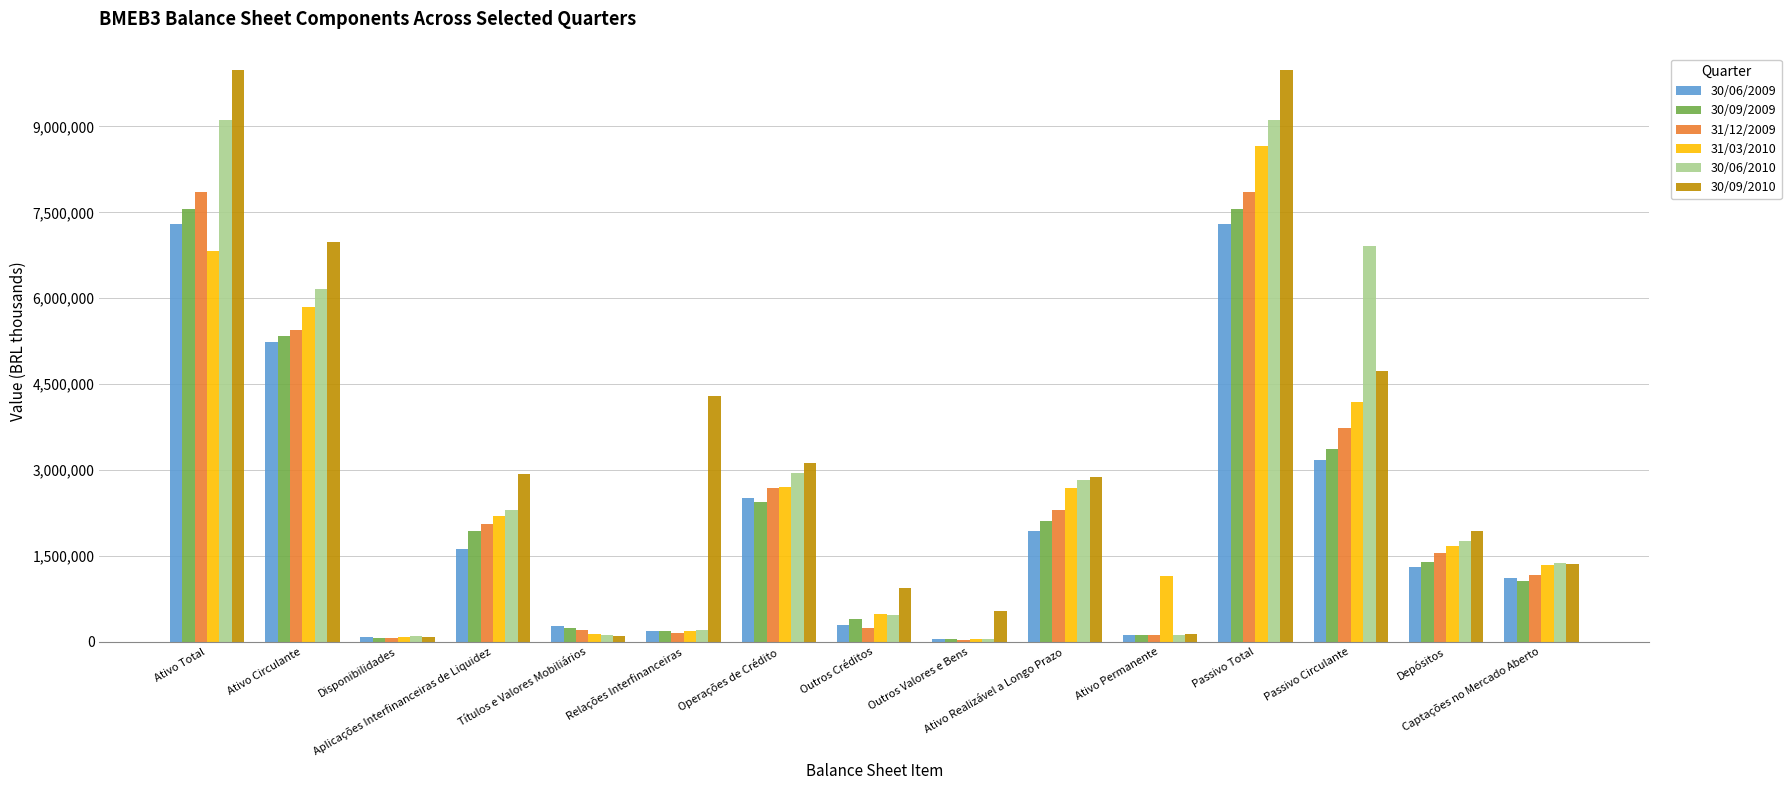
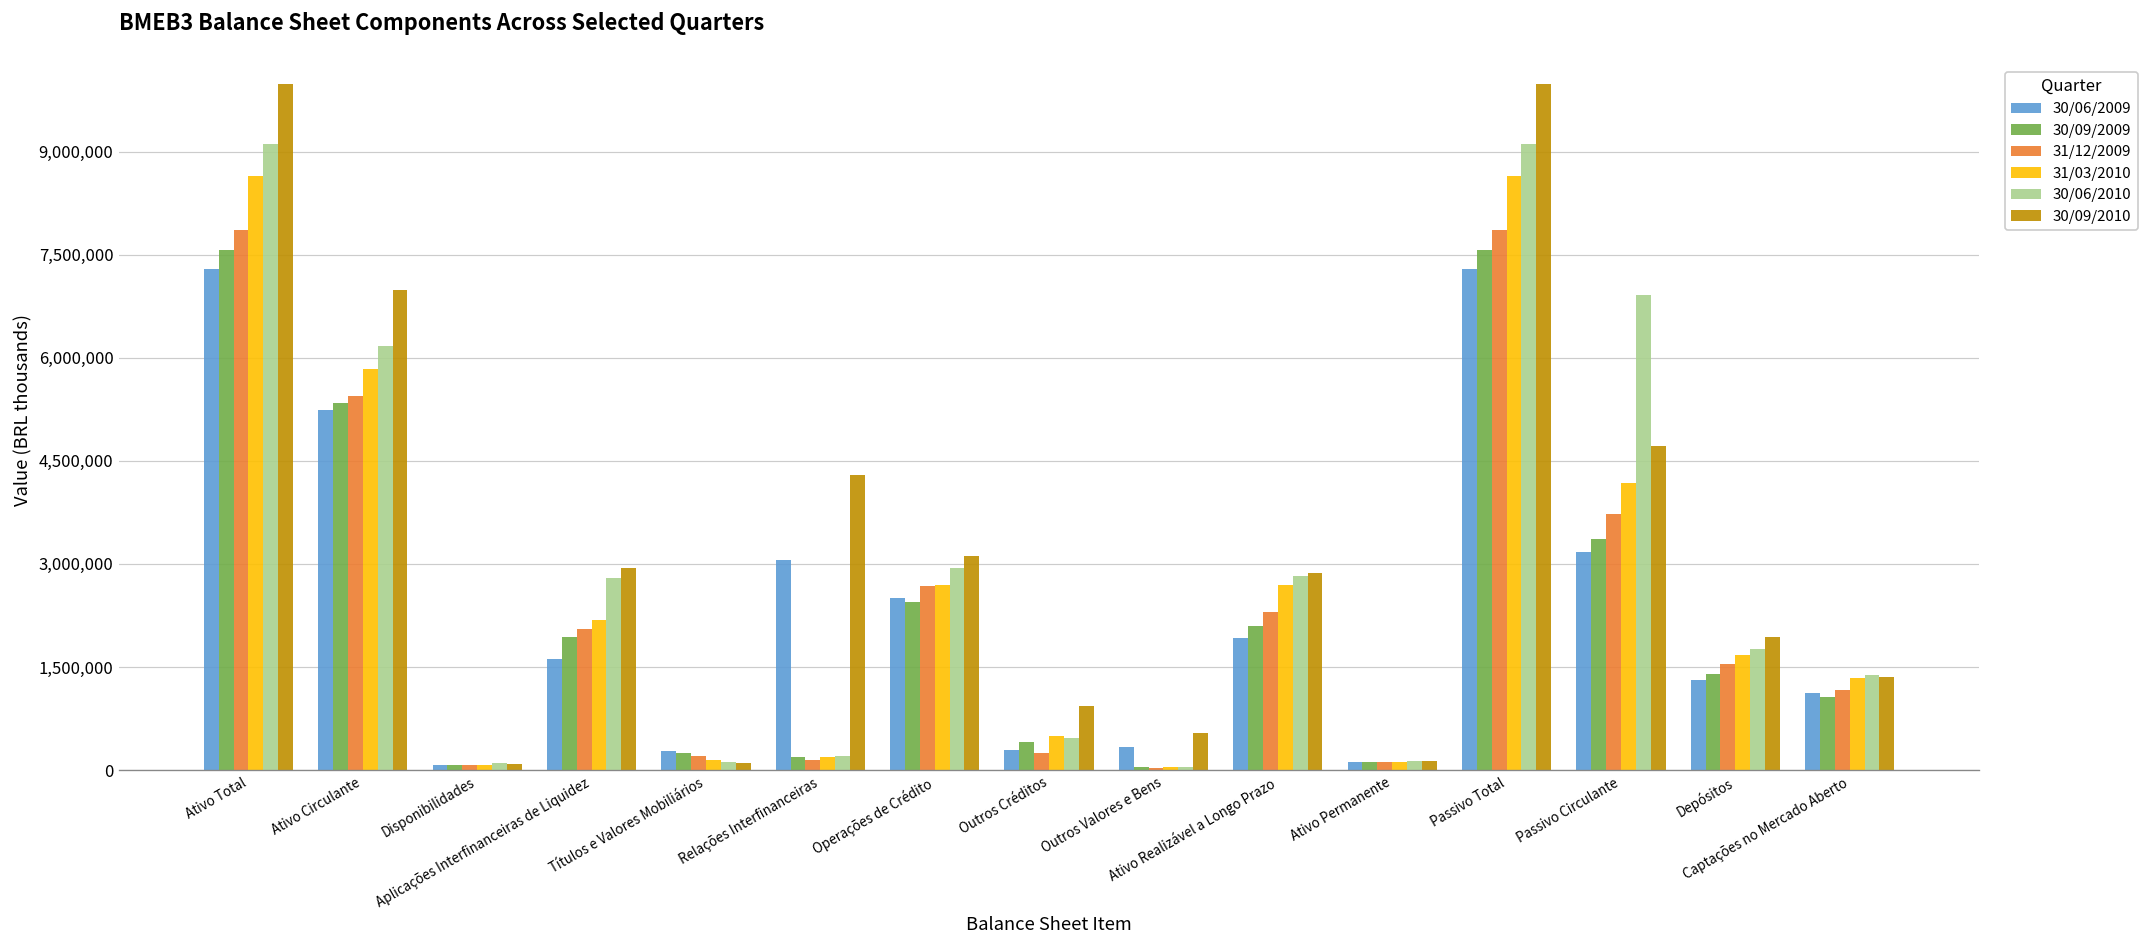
  {
    "30/06/2009": {
      "Ativo Total": "7,300,000",
      "Ativo Circulante": "5,200,000",
      "Disponibilidades": "100,000",
      "Aplicações Interfinanceiras de Liquidez": "1,600,000",
      "Títulos e Valores Mobiliários": "300,000",
-     "Relações Interfinanceiras": "200,000",
+     "Relações Interfinanceiras": "3,100,000",
      "Operações de Crédito": "2,500,000",
      "Outros Créditos": "300,000",
-     "Outros Valores e Bens": "100,000",
+     "Outros Valores e Bens": "300,000",
      "Ativo Realizável a Longo Prazo": "1,900,000",
      "Ativo Permanente": "100,000",
      "Passivo Total": "7,300,000",
      "Passivo Circulante": "3,200,000",
      "Depósitos": "1,300,000",
      "Captações no Mercado Aberto": "1,100,000"
    },
    "30/09/2009": {
      "Ativo Total": "7,600,000",
      "Ativo Circulante": "5,300,000",
      "Disponibilidades": "100,000",
      "Aplicações Interfinanceiras de Liquidez": "1,900,000",
      "Títulos e Valores Mobiliários": "200,000",
      "Relações Interfinanceiras": "200,000",
      "Operações de Crédito": "2,400,000",
      "Outros Créditos": "400,000",
      "Outros Valores e Bens": "0",
      "Ativo Realizável a Longo Prazo": "2,100,000",
      "Ativo Permanente": "100,000",
      "Passivo Total": "7,600,000",
      "Passivo Circulante": "3,400,000",
      "Depósitos": "1,400,000",
      "Captações no Mercado Aberto": "1,100,000"
    },
    "31/12/2009": {
      "Ativo Total": "7,900,000",
      "Ativo Circulante": "5,400,000",
      "Disponibilidades": "100,000",
      "Aplicações Interfinanceiras de Liquidez": "2,100,000",
      "Títulos e Valores Mobiliários": "200,000",
      "Relações Interfinanceiras": "100,000",
      "Operações de Crédito": "2,700,000",
      "Outros Créditos": "200,000",
      "Ativo Realizável a Longo Prazo": "2,300,000",
      "Ativo Permanente": "100,000",
      "Passivo Total": "7,900,000",
      "Passivo Circulante": "3,700,000",
      "Depósitos": "1,500,000",
      "Captações no Mercado Aberto": "1,200,000"
    },
    "31/03/2010": {
-     "Ativo Total": "6,800,000",
+     "Ativo Total": "8,700,000",
      "Ativo Circulante": "5,800,000",
      "Disponibilidades": "100,000",
      "Aplicações Interfinanceiras de Liquidez": "2,200,000",
      "Títulos e Valores Mobiliários": "100,000",
      "Relações Interfinanceiras": "200,000",
      "Operações de Crédito": "2,700,000",
      "Outros Créditos": "500,000",
      "Ativo Realizável a Longo Prazo": "2,700,000",
-     "Ativo Permanente": "1,100,000",
+     "Ativo Permanente": "100,000",
      "Passivo Total": "8,700,000",
      "Passivo Circulante": "4,200,000",
      "Depósitos": "1,700,000",
      "Captações no Mercado Aberto": "1,300,000"
    },
    "30/06/2010": {
      "Ativo Total": "9,100,000",
      "Ativo Circulante": "6,200,000",
      "Disponibilidades": "100,000",
-     "Aplicações Interfinanceiras de Liquidez": "2,300,000",
+     "Aplicações Interfinanceiras de Liquidez": "2,800,000",
      "Títulos e Valores Mobiliários": "100,000",
      "Relações Interfinanceiras": "200,000",
      "Operações de Crédito": "2,900,000",
      "Outros Créditos": "500,000",
      "Outros Valores e Bens": "0",
      "Ativo Realizável a Longo Prazo": "2,800,000",
      "Ativo Permanente": "100,000",
      "Passivo Total": "9,100,000",
      "Passivo Circulante": "6,900,000",
      "Depósitos": "1,800,000",
      "Captações no Mercado Aberto": "1,400,000"
    },
    "30/09/2010": {
      "Ativo Total": "10,000,000",
      "Ativo Circulante": "7,000,000",
      "Disponibilidades": "100,000",
      "Aplicações Interfinanceiras de Liquidez": "2,900,000",
      "Títulos e Valores Mobiliários": "100,000",
      "Relações Interfinanceiras": "4,300,000",
      "Operações de Crédito": "3,100,000",
      "Outros Créditos": "900,000",
      "Outros Valores e Bens": "500,000",
      "Ativo Realizável a Longo Prazo": "2,900,000",
      "Ativo Permanente": "100,000",
      "Passivo Total": "10,000,000",
      "Passivo Circulante": "4,700,000",
      "Depósitos": "1,900,000",
      "Captações no Mercado Aberto": "1,400,000"
    }
  }
